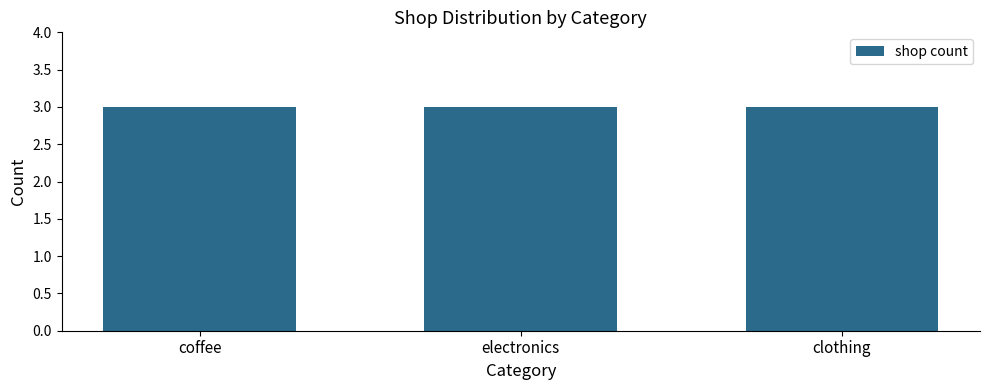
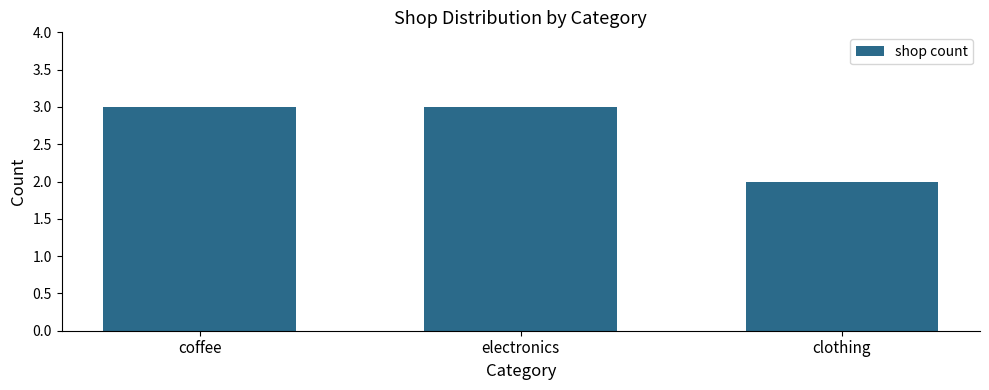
  {
    "coffee": 3,
    "electronics": 3,
-   "clothing": 3
+   "clothing": 2
  }
